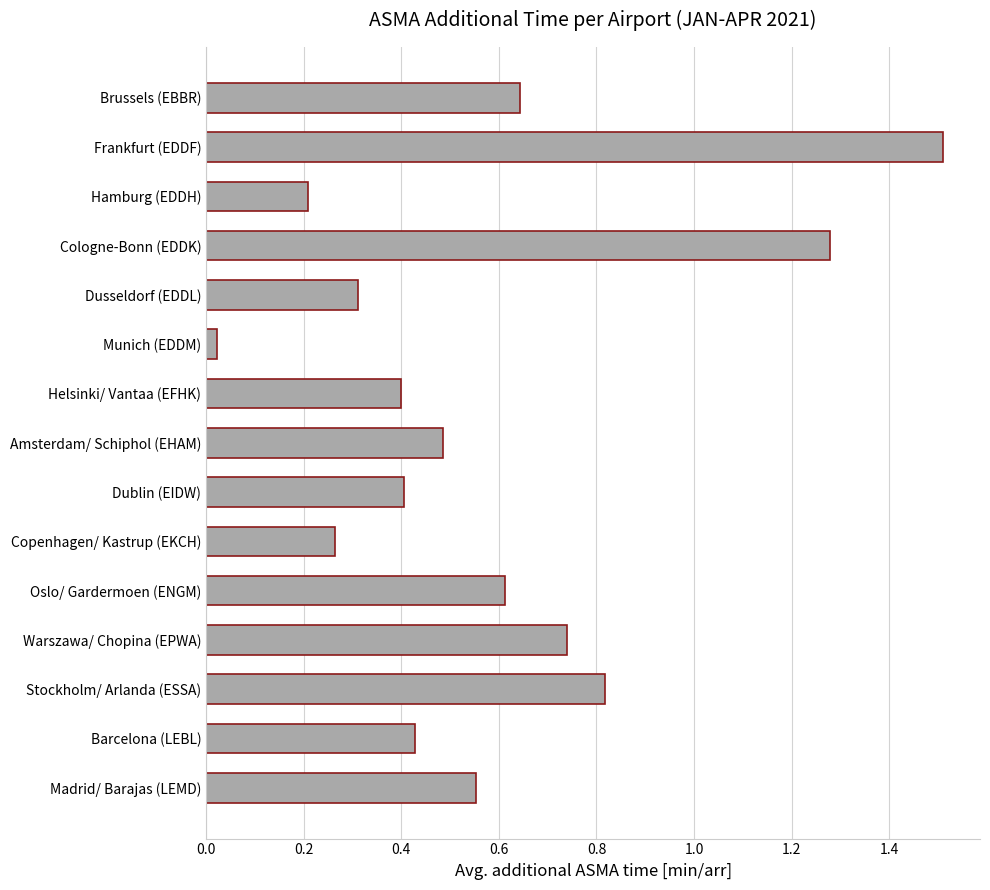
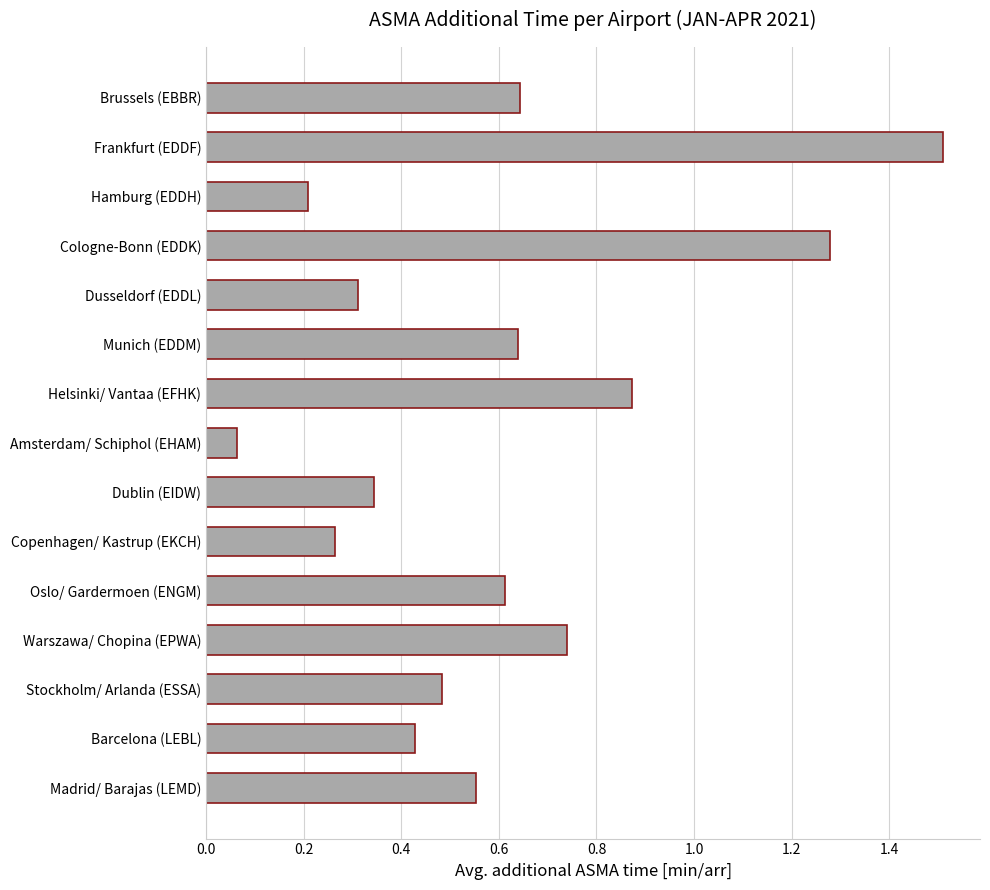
  {
    "Brussels (EBBR)": 0.64,
    "Frankfurt (EDDF)": 1.51,
    "Hamburg (EDDH)": 0.21,
    "Cologne-Bonn (EDDK)": 1.28,
    "Dusseldorf (EDDL)": 0.31,
-   "Munich (EDDM)": 0.02,
-   "Helsinki/ Vantaa (EFHK)": 0.40,
-   "Amsterdam/ Schiphol (EHAM)": 0.49,
-   "Dublin (EIDW)": 0.40,
+   "Munich (EDDM)": 0.64,
+   "Helsinki/ Vantaa (EFHK)": 0.87,
+   "Amsterdam/ Schiphol (EHAM)": 0.06,
+   "Dublin (EIDW)": 0.34,
    "Copenhagen/ Kastrup (EKCH)": 0.26,
    "Oslo/ Gardermoen (ENGM)": 0.61,
    "Warszawa/ Chopina (EPWA)": 0.74,
-   "Stockholm/ Arlanda (ESSA)": 0.82,
+   "Stockholm/ Arlanda (ESSA)": 0.48,
    "Barcelona (LEBL)": 0.43,
    "Madrid/ Barajas (LEMD)": 0.55
  }
